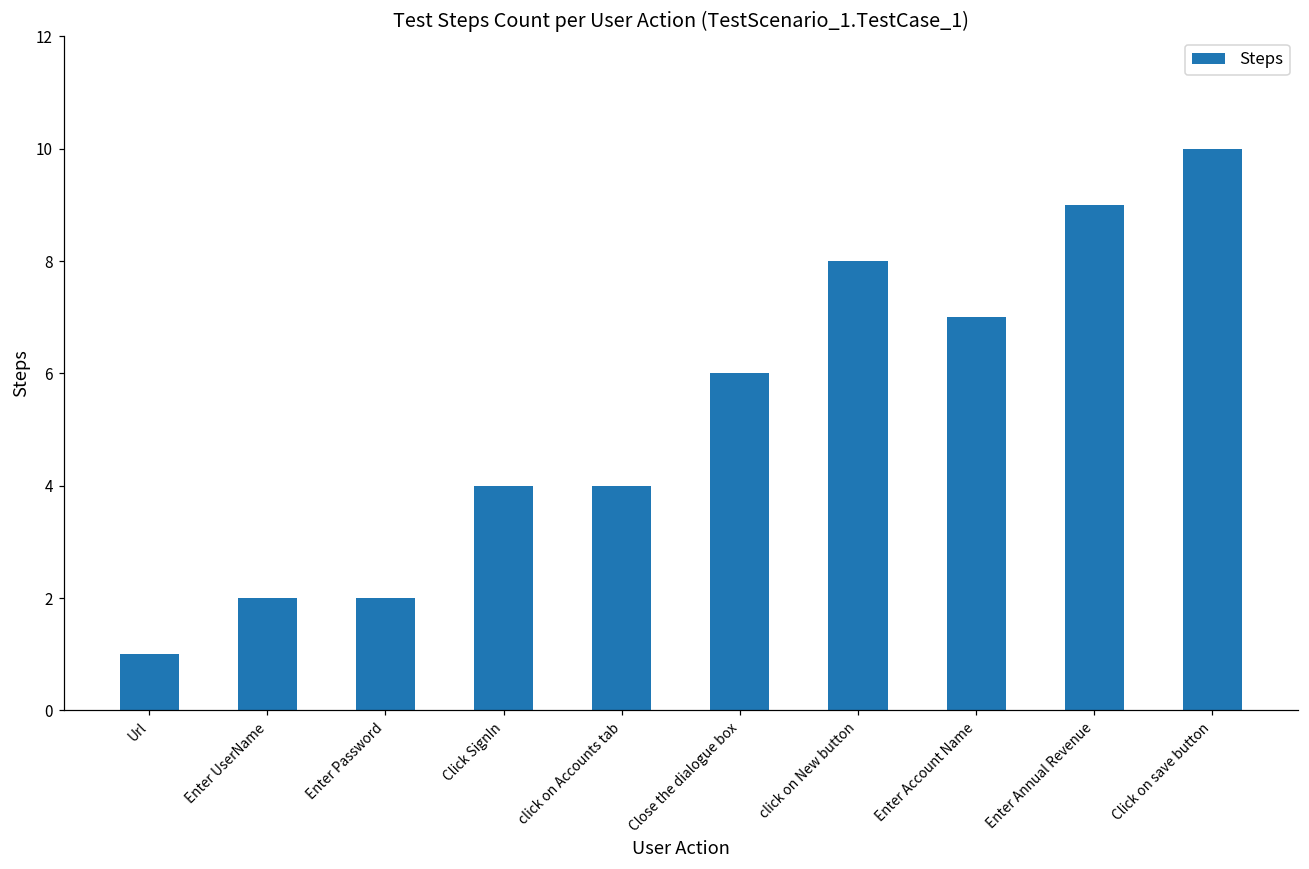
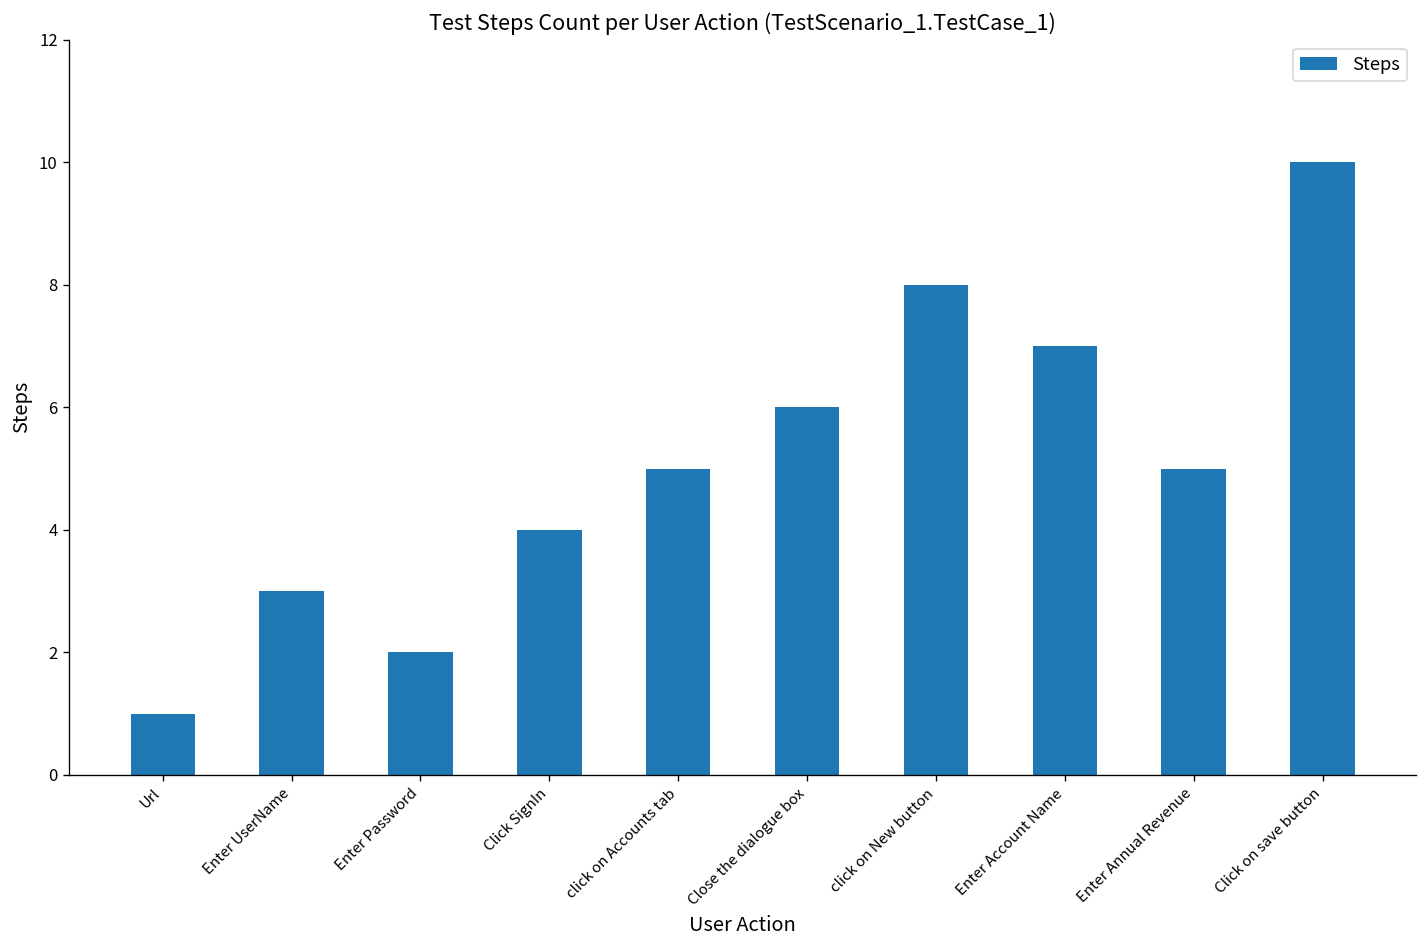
  {
    "Url": 1,
-   "Enter UserName": 2,
+   "Enter UserName": 3,
    "Enter Password": 2,
    "Click SignIn": 4,
-   "click on Accounts tab": 4,
+   "click on Accounts tab": 5,
    "Close the dialogue box": 6,
    "click on New button": 8,
    "Enter Account Name": 7,
-   "Enter Annual Revenue": 9,
+   "Enter Annual Revenue": 5,
    "Click on save button": 10
  }
